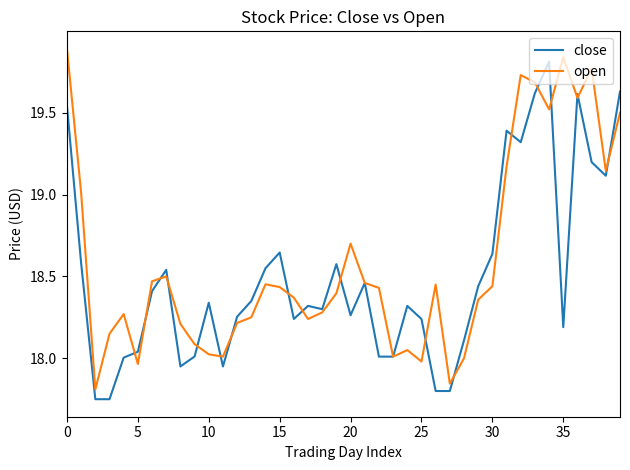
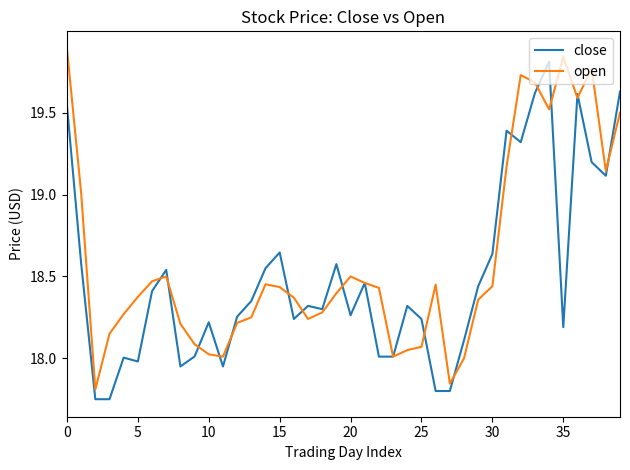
  {
    "close": {
      "0": 19.54,
-     "5": 18.04,
-     "10": 18.34,
+     "5": 17.98,
+     "10": 18.22,
      "15": 18.65,
      "20": 18.26,
      "25": 18.24,
      "30": 18.64,
      "35": 18.19
    },
    "open": {
      "0": 19.89,
-     "5": 17.97,
+     "5": 18.38,
      "10": 18.02,
      "15": 18.43,
-     "20": 18.7,
-     "25": 17.98,
+     "20": 18.5,
+     "25": 18.07,
      "30": 18.44
    }
  }
